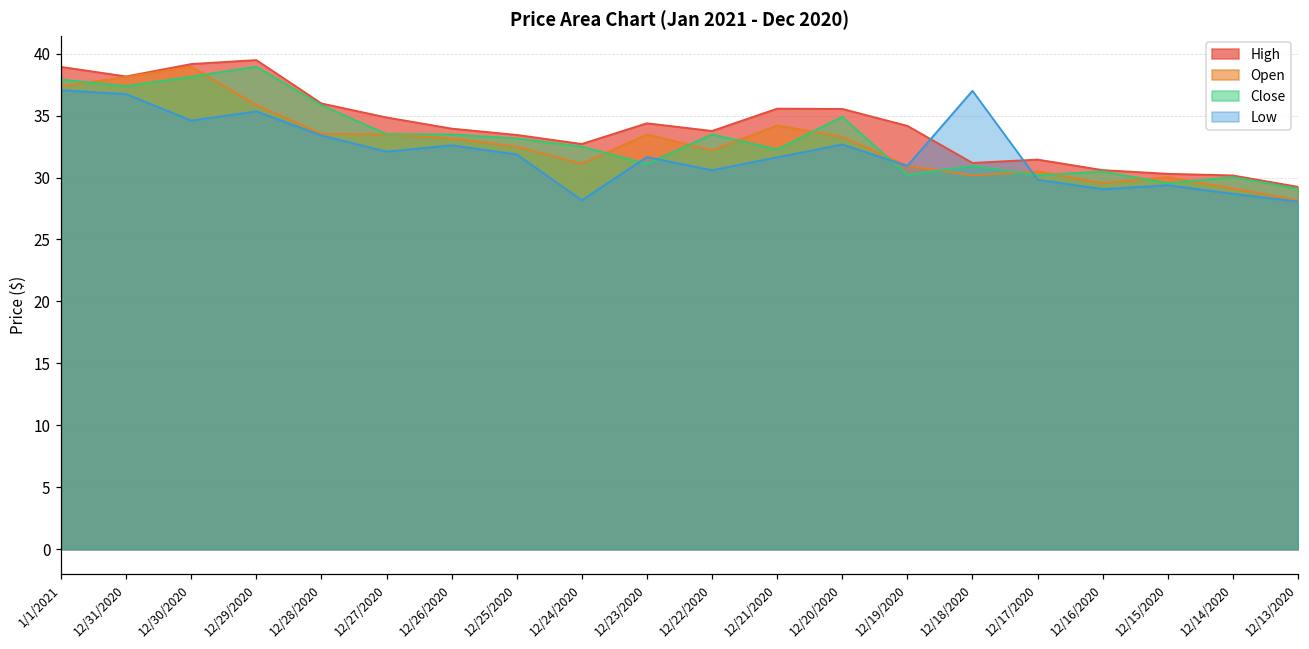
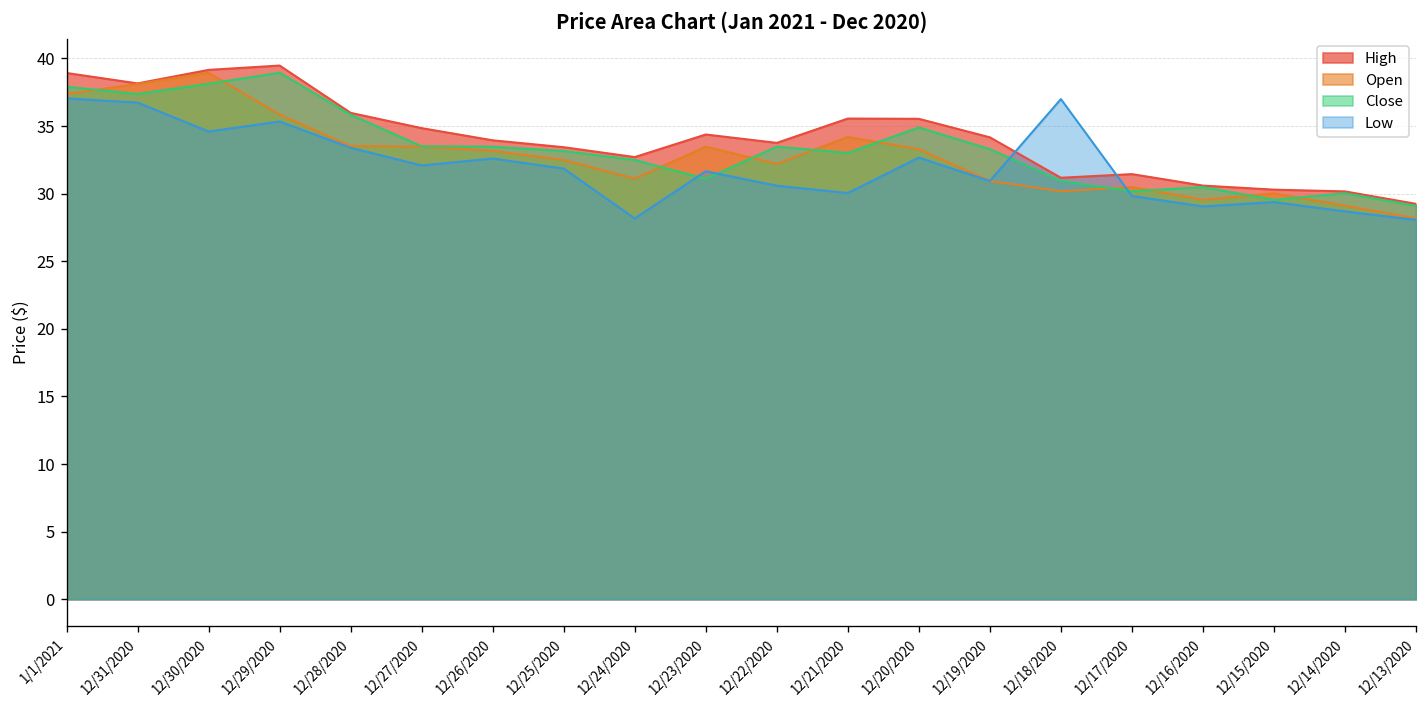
  {
    "Close": {
      "1/1/2021": 37.9,
      "12/31/2020": 37.4,
      "12/30/2020": 38.1,
      "12/29/2020": 39.0,
      "12/26/2020": 33.5,
      "12/25/2020": 33.2,
      "12/23/2020": 31.1,
      "12/22/2020": 33.5,
-     "12/21/2020": 32.3,
+     "12/21/2020": 33.0,
      "12/20/2020": 34.9,
-     "12/19/2020": 30.2,
+     "12/19/2020": 33.3,
      "12/18/2020": 30.9,
      "12/17/2020": 30.2
    },
    "Low": {
      "1/1/2021": 37.1,
      "12/31/2020": 36.7,
      "12/30/2020": 34.6,
      "12/29/2020": 35.3,
      "12/27/2020": 32.1,
      "12/26/2020": 32.6,
      "12/25/2020": 31.9,
      "12/24/2020": 28.2,
      "12/23/2020": 31.7,
      "12/22/2020": 30.6,
-     "12/21/2020": 31.6,
+     "12/21/2020": 30.1,
      "12/20/2020": 32.7,
      "12/18/2020": 37.0,
      "12/17/2020": 29.8,
      "12/16/2020": 29.1,
      "12/14/2020": 28.7
    }
  }
